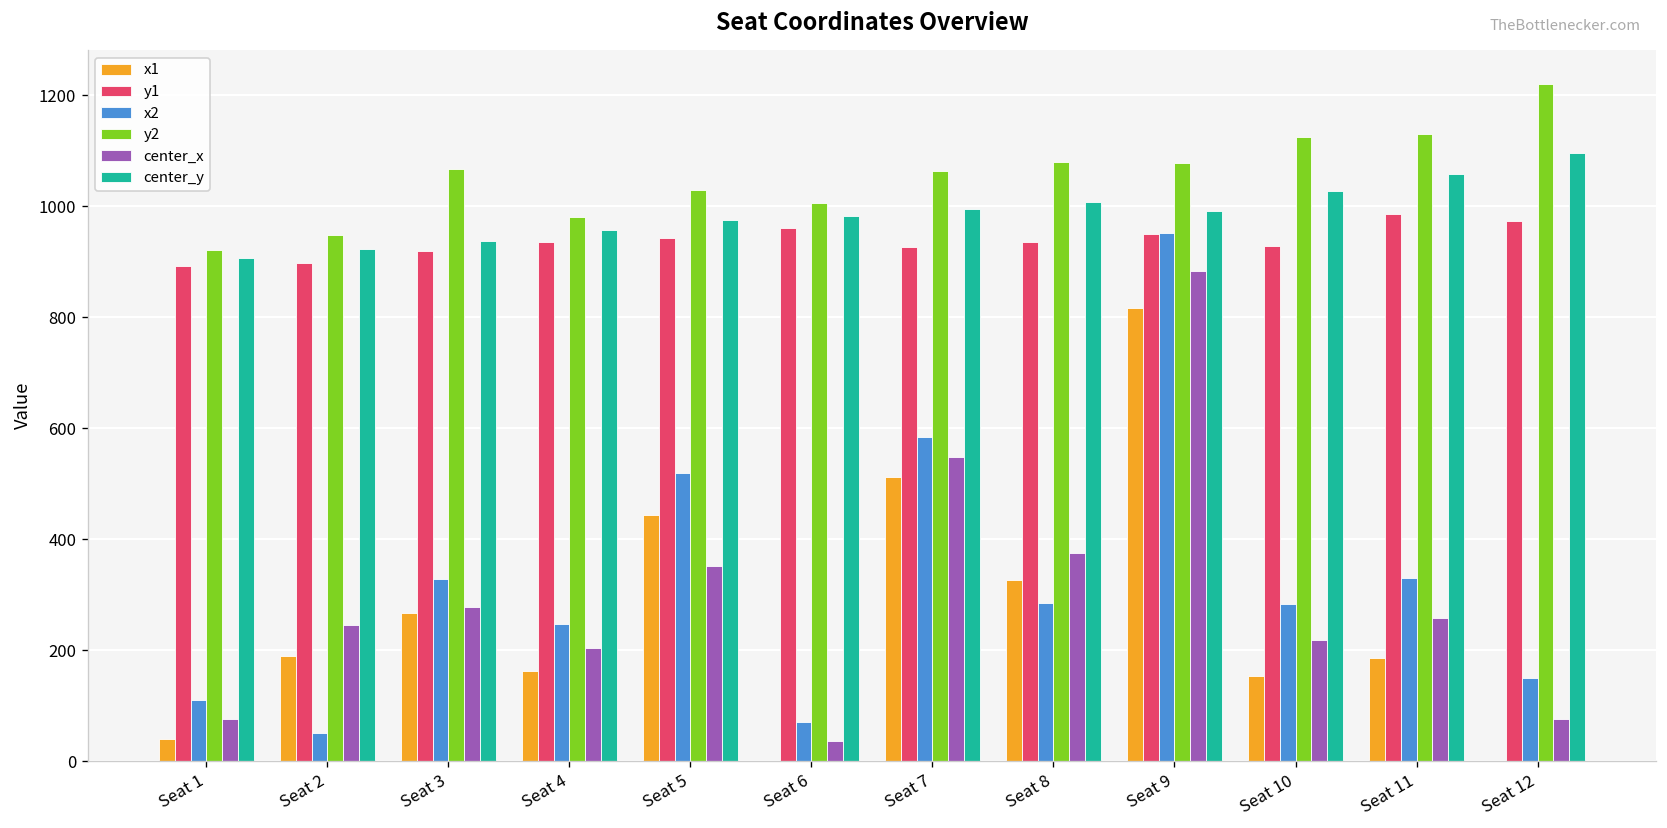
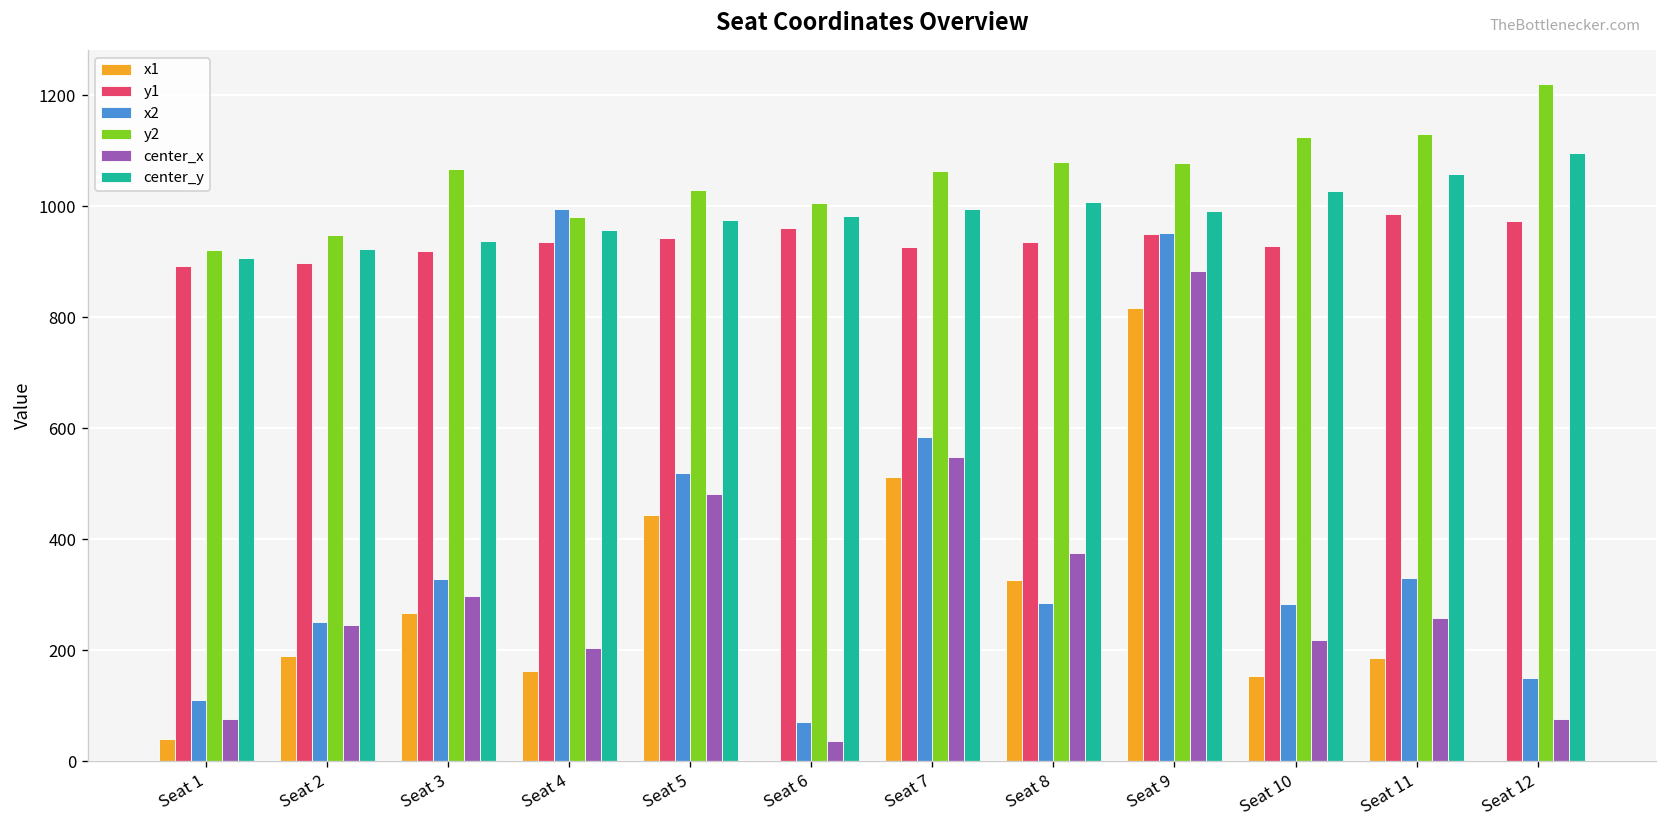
  {
    "x1": {
      "Seat 1": 40,
      "Seat 2": 190,
      "Seat 3": 270,
      "Seat 4": 160,
      "Seat 5": 440,
      "Seat 6": 0,
      "Seat 7": 510,
      "Seat 8": 330,
      "Seat 9": 820,
      "Seat 10": 150,
      "Seat 11": 190
    },
    "y1": {
      "Seat 1": 890,
      "Seat 2": 900,
      "Seat 3": 920,
      "Seat 4": 940,
      "Seat 5": 940,
      "Seat 6": 960,
      "Seat 7": 930,
      "Seat 8": 930,
      "Seat 9": 950,
      "Seat 10": 930,
      "Seat 11": 990,
      "Seat 12": 970
    },
    "x2": {
      "Seat 1": 110,
-     "Seat 2": 50,
+     "Seat 2": 250,
      "Seat 3": 330,
-     "Seat 4": 250,
+     "Seat 4": 1000,
      "Seat 5": 520,
      "Seat 6": 70,
      "Seat 7": 580,
      "Seat 8": 280,
      "Seat 9": 950,
      "Seat 10": 280,
      "Seat 11": 330,
      "Seat 12": 150
    },
    "y2": {
      "Seat 1": 920,
      "Seat 2": 950,
      "Seat 3": 1070,
      "Seat 4": 980,
      "Seat 5": 1030,
      "Seat 6": 1010,
      "Seat 7": 1060,
      "Seat 8": 1080,
      "Seat 9": 1080,
      "Seat 10": 1120,
      "Seat 11": 1130,
      "Seat 12": 1220
    },
    "center_x": {
      "Seat 1": 80,
      "Seat 2": 250,
-     "Seat 3": 280,
+     "Seat 3": 300,
      "Seat 4": 200,
-     "Seat 5": 350,
+     "Seat 5": 480,
      "Seat 6": 40,
      "Seat 7": 550,
      "Seat 8": 380,
      "Seat 9": 880,
      "Seat 10": 220,
      "Seat 11": 260,
      "Seat 12": 80
    },
    "center_y": {
      "Seat 1": 910,
      "Seat 2": 920,
      "Seat 3": 940,
      "Seat 4": 960,
      "Seat 5": 980,
      "Seat 6": 980,
      "Seat 7": 1000,
      "Seat 8": 1010,
      "Seat 9": 990,
      "Seat 10": 1030,
      "Seat 11": 1060,
      "Seat 12": 1100
    }
  }
